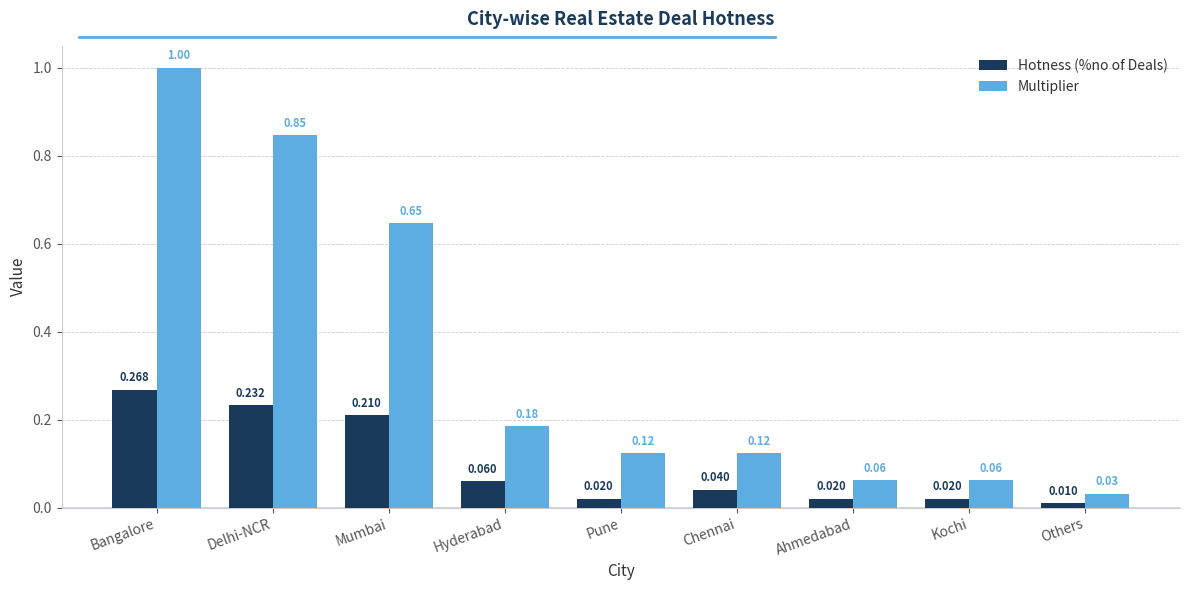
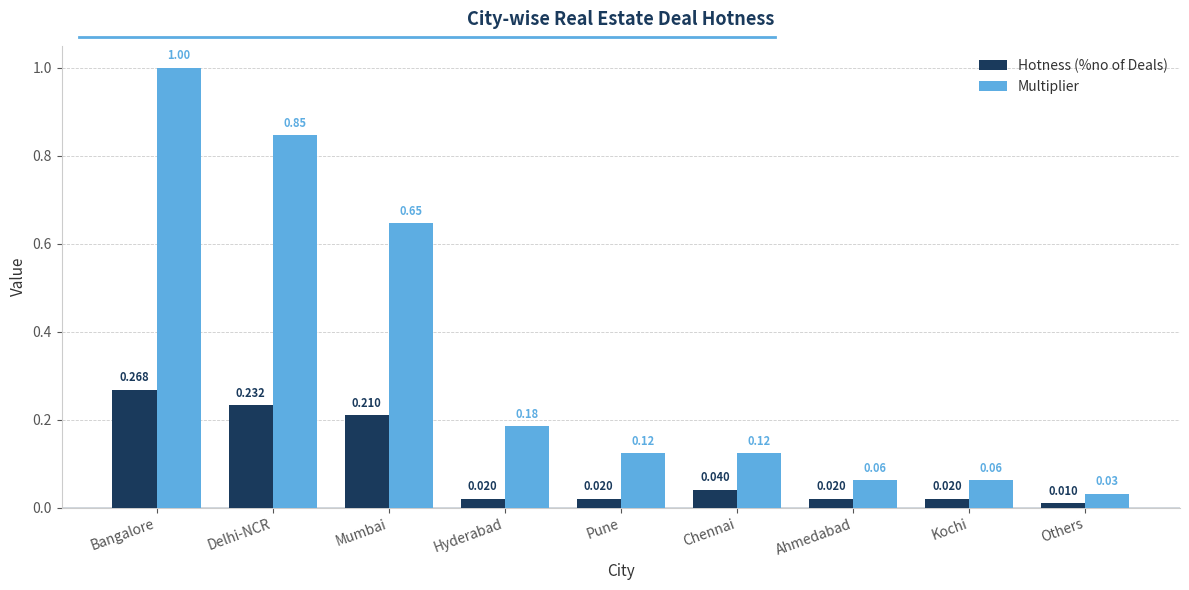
  {
    "Hotness (%no of Deals)": {
      "Bangalore": 0.268,
      "Delhi-NCR": 0.232,
      "Mumbai": 0.210,
-     "Hyderabad": 0.060,
+     "Hyderabad": 0.020,
      "Pune": 0.020,
      "Chennai": 0.040,
      "Ahmedabad": 0.020,
      "Kochi": 0.020,
      "Others": 0.010
    },
    "Multiplier": {
      "Bangalore": 1.00,
      "Delhi-NCR": 0.85,
      "Mumbai": 0.65,
      "Hyderabad": 0.18,
      "Pune": 0.12,
      "Chennai": 0.12,
      "Ahmedabad": 0.06,
      "Kochi": 0.06,
      "Others": 0.03
    }
  }
